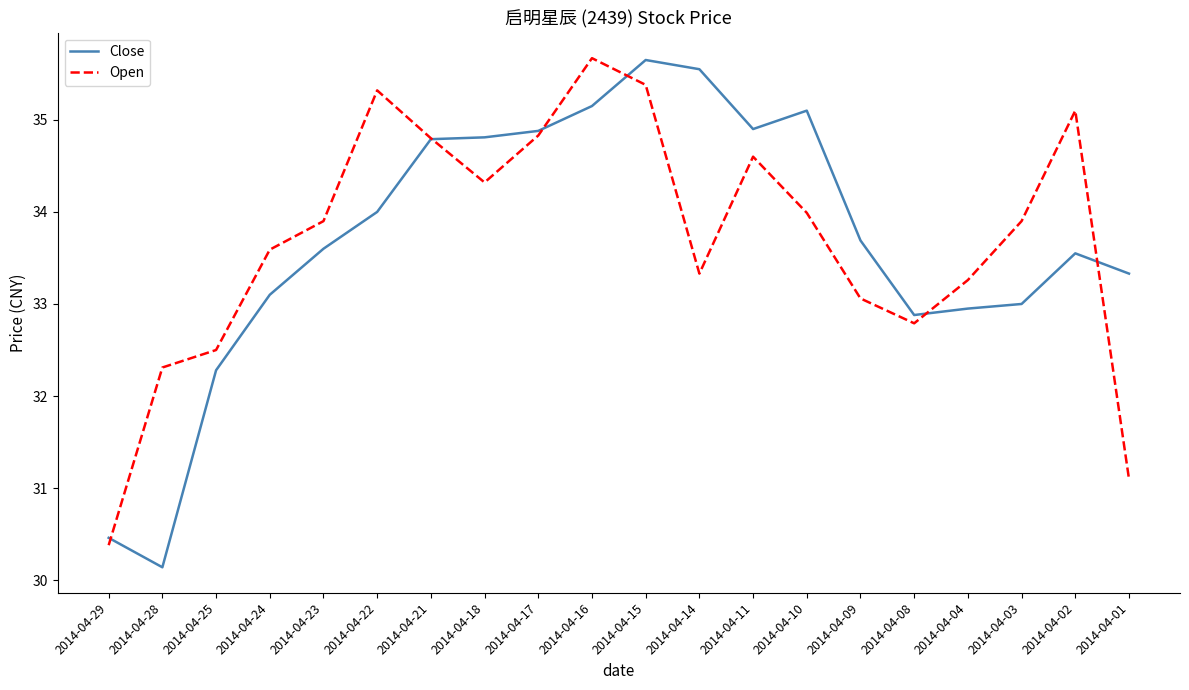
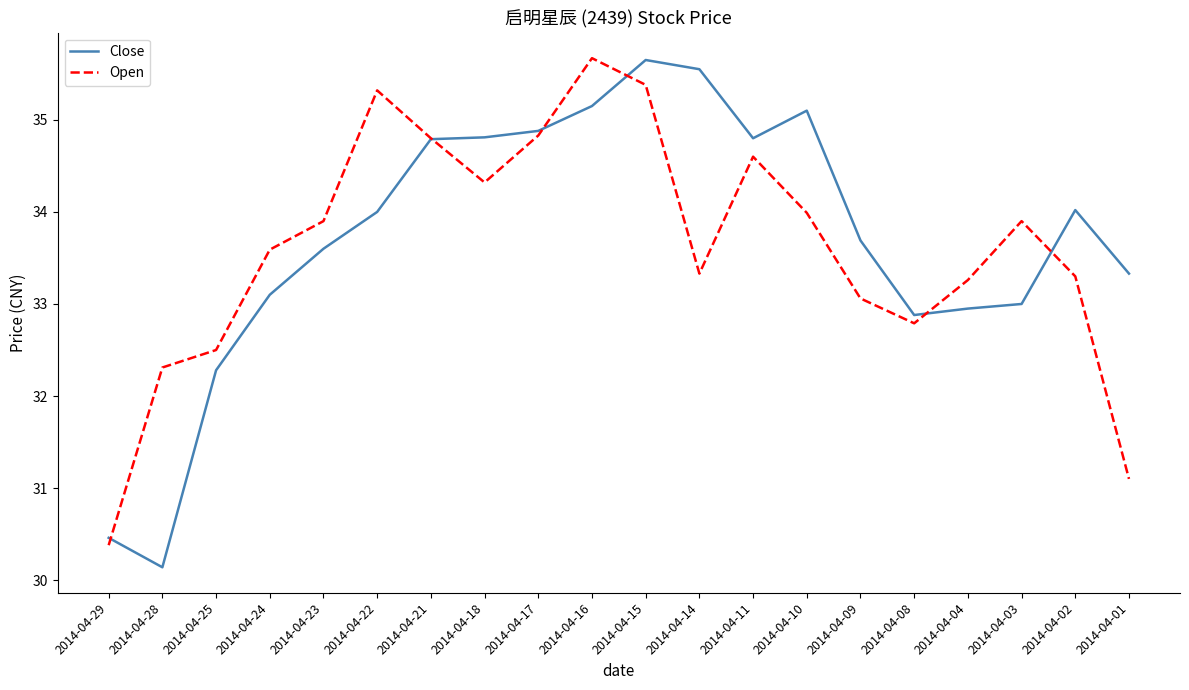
  {
    "Close": {
      "2014-04-29": 30.5,
      "2014-04-28": 30.1,
      "2014-04-25": 32.3,
      "2014-04-24": 33.1,
      "2014-04-23": 33.6,
      "2014-04-22": 34.0,
      "2014-04-18": 34.8,
      "2014-04-17": 34.9,
      "2014-04-16": 35.2,
      "2014-04-15": 35.7,
      "2014-04-14": 35.6,
-     "2014-04-11": 34.9,
+     "2014-04-11": 34.8,
      "2014-04-10": 35.1,
      "2014-04-09": 33.7,
      "2014-04-08": 32.9,
      "2014-04-04": 33.0,
      "2014-04-03": 33.0,
-     "2014-04-02": 33.6,
+     "2014-04-02": 34.0,
      "2014-04-01": 33.3
    },
    "Open": {
      "2014-04-29": 30.4,
      "2014-04-28": 32.3,
      "2014-04-25": 32.5,
      "2014-04-24": 33.6,
      "2014-04-23": 33.9,
      "2014-04-22": 35.3,
      "2014-04-18": 34.3,
      "2014-04-17": 34.8,
      "2014-04-16": 35.7,
      "2014-04-15": 35.4,
      "2014-04-14": 33.3,
      "2014-04-11": 34.6,
      "2014-04-10": 34.0,
      "2014-04-09": 33.1,
      "2014-04-08": 32.8,
      "2014-04-04": 33.3,
      "2014-04-03": 33.9,
-     "2014-04-02": 35.1,
+     "2014-04-02": 33.3,
      "2014-04-01": 31.1
    }
  }
